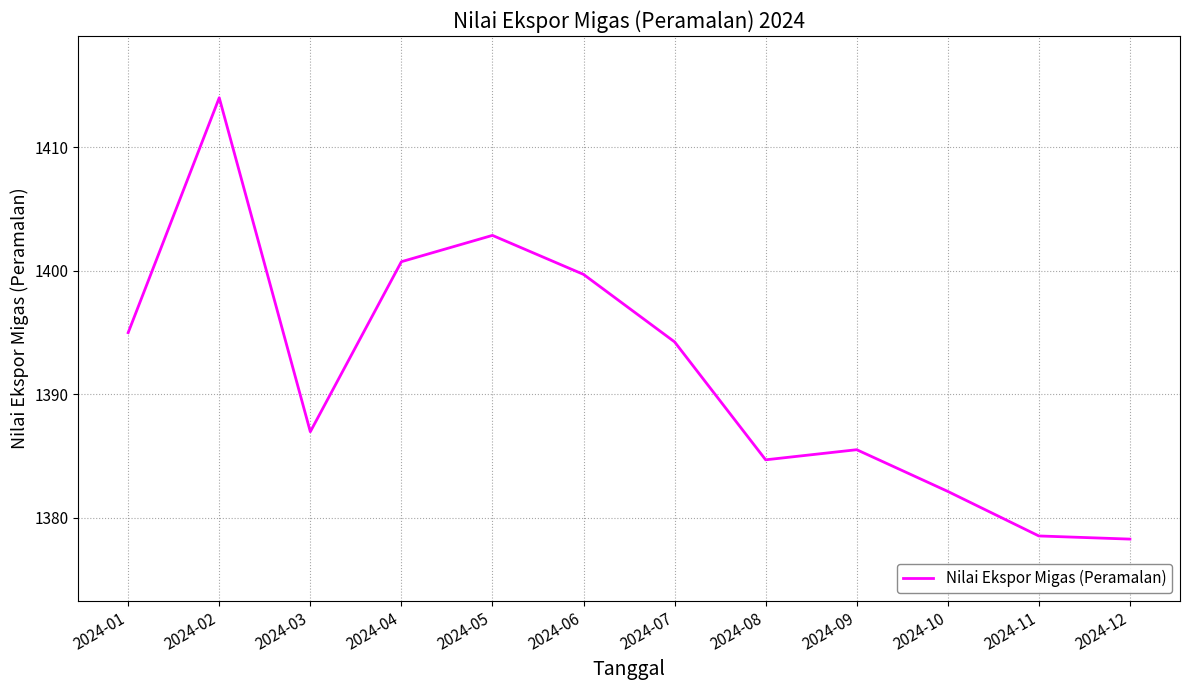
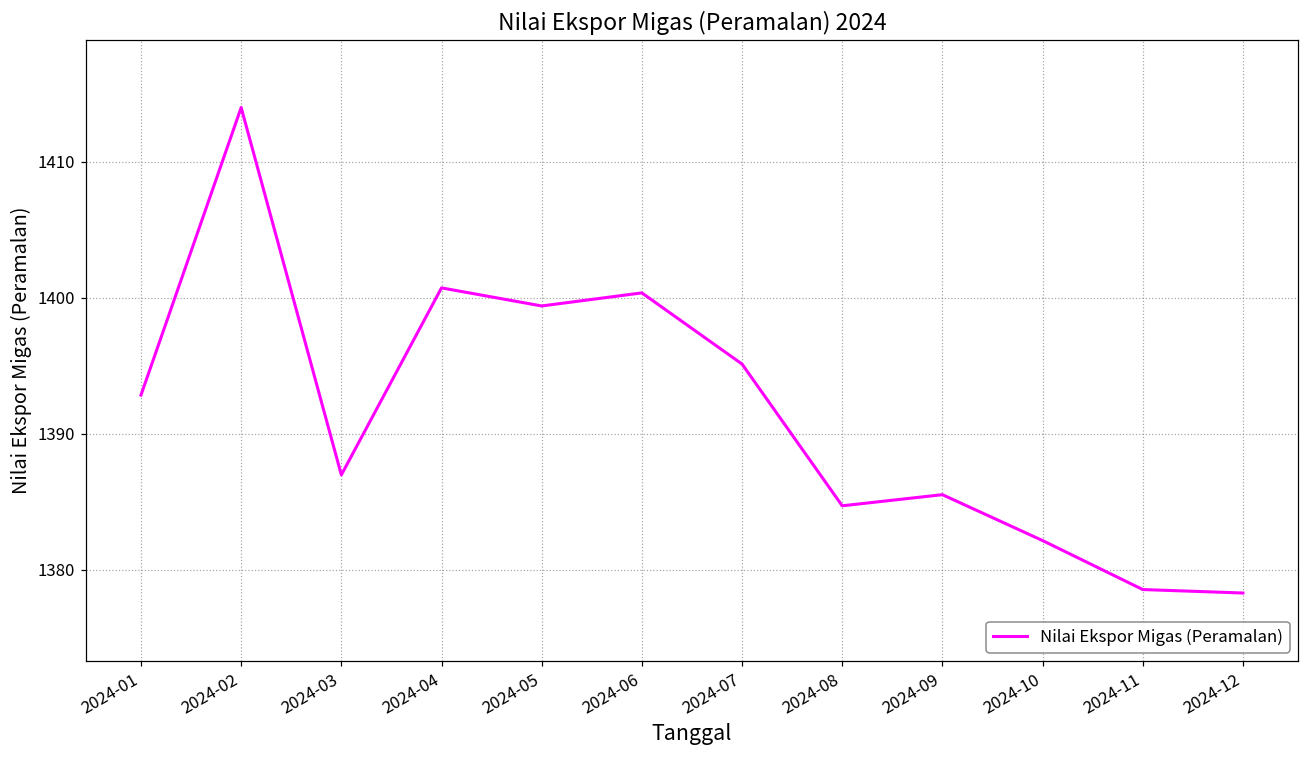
  {
-   "2024-01": 1395.0,
+   "2024-01": 1392.8,
    "2024-02": 1414.0,
    "2024-03": 1387.0,
    "2024-04": 1400.7,
-   "2024-05": 1402.9,
-   "2024-06": 1399.7,
-   "2024-07": 1394.2,
+   "2024-05": 1399.4,
+   "2024-06": 1400.4,
+   "2024-07": 1395.1,
    "2024-08": 1384.7,
    "2024-09": 1385.5,
    "2024-10": 1382.1,
    "2024-11": 1378.5,
    "2024-12": 1378.3
  }
